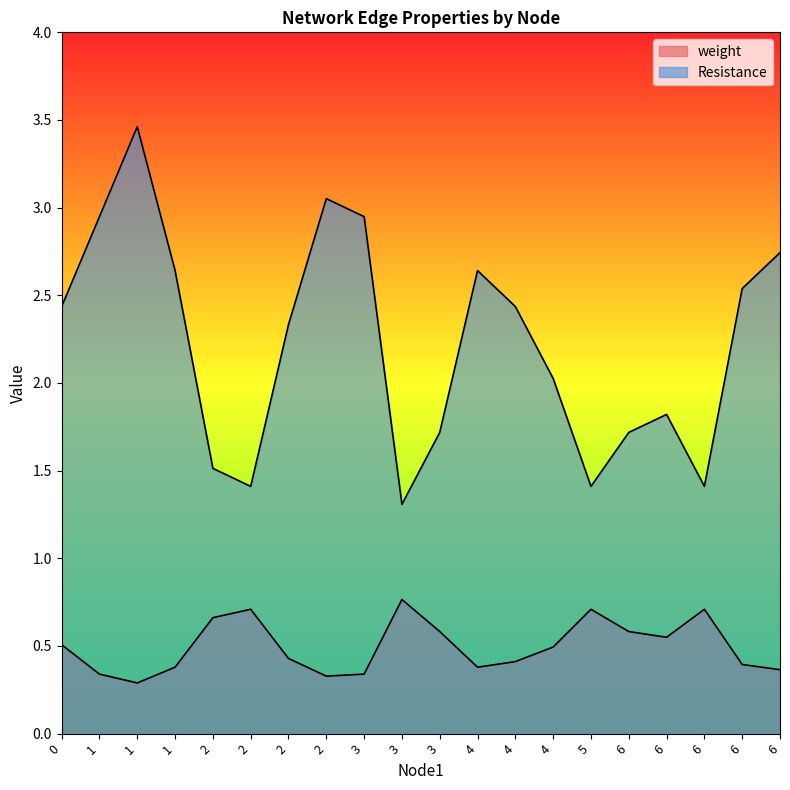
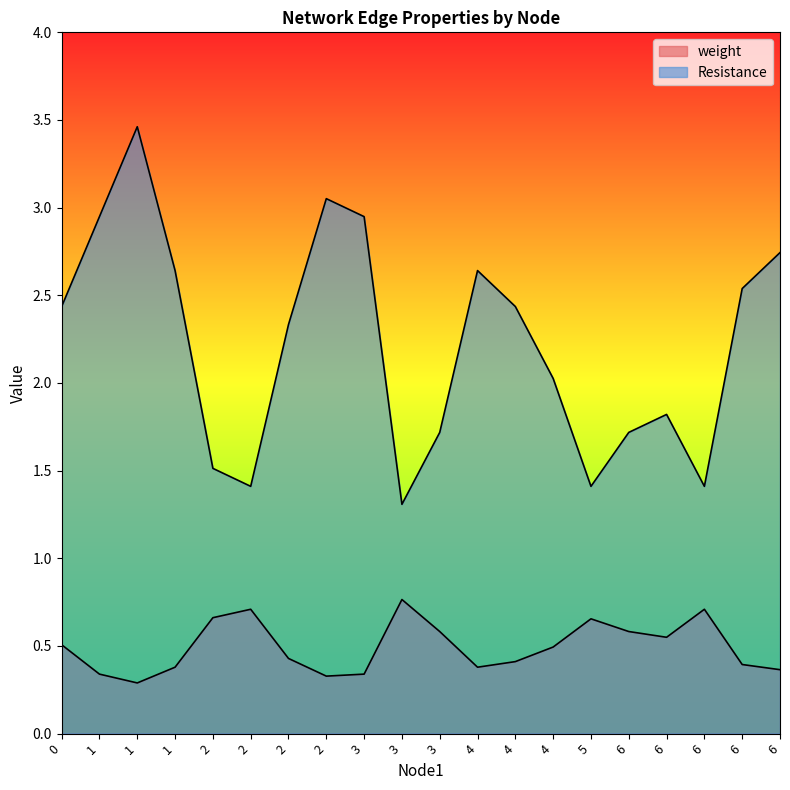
  {
    "weight": {
      "0": 0.51,
-     "5": 0.71
+     "5": 0.65
    },
    "Resistance": {
      "0": 2.44,
      "5": 1.41
    }
  }
